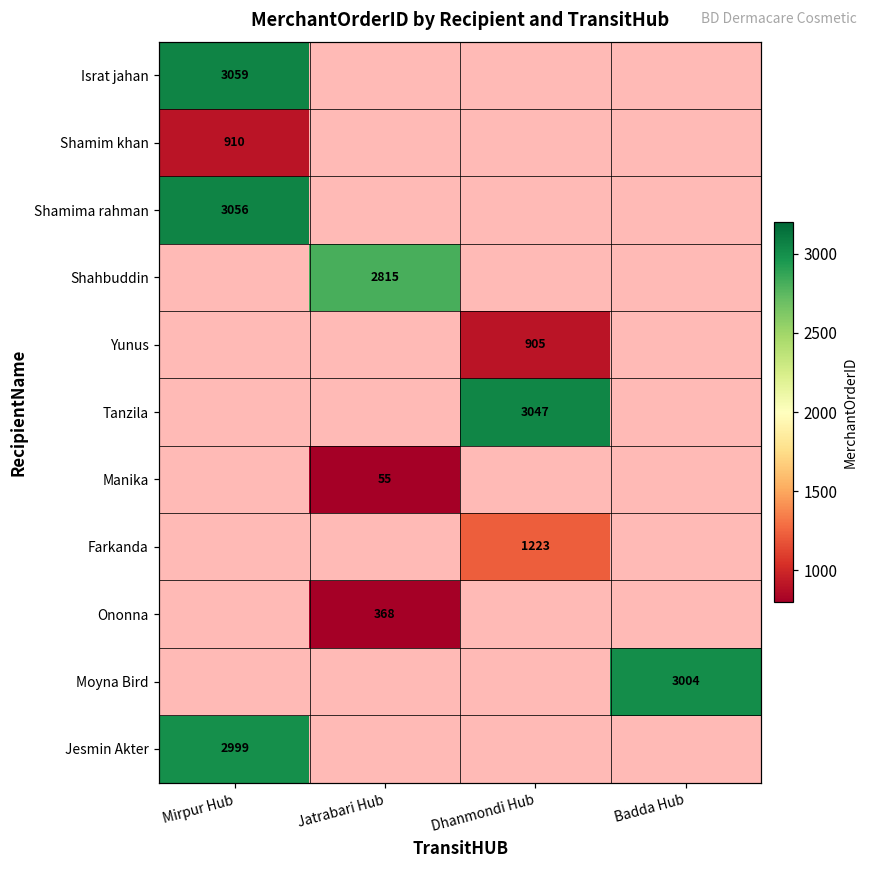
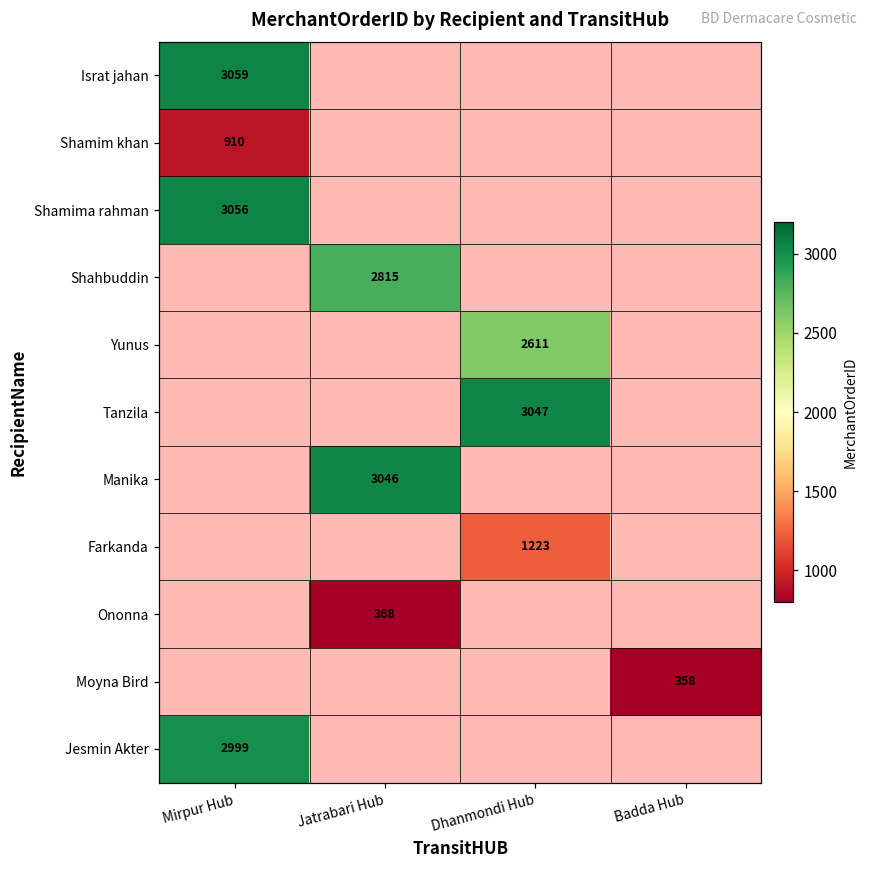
  {
    "Israt jahan": {
      "Mirpur Hub": 3059
    },
    "Shamim khan": {
      "Mirpur Hub": 910
    },
    "Shamima rahman": {
      "Mirpur Hub": 3056
    },
    "Shahbuddin": {
      "Jatrabari Hub": 2815
    },
    "Yunus": {
-     "Dhanmondi Hub": 905
+     "Dhanmondi Hub": 2611
    },
    "Tanzila": {
      "Dhanmondi Hub": 3047
    },
    "Manika": {
-     "Jatrabari Hub": 55
+     "Jatrabari Hub": 3046
    },
    "Farkanda": {
      "Dhanmondi Hub": 1223
    },
    "Ononna": {
      "Jatrabari Hub": 368
    },
    "Moyna Bird": {
-     "Badda Hub": 3004
+     "Badda Hub": 358
    },
    "Jesmin Akter": {
      "Mirpur Hub": 2999
    }
  }
